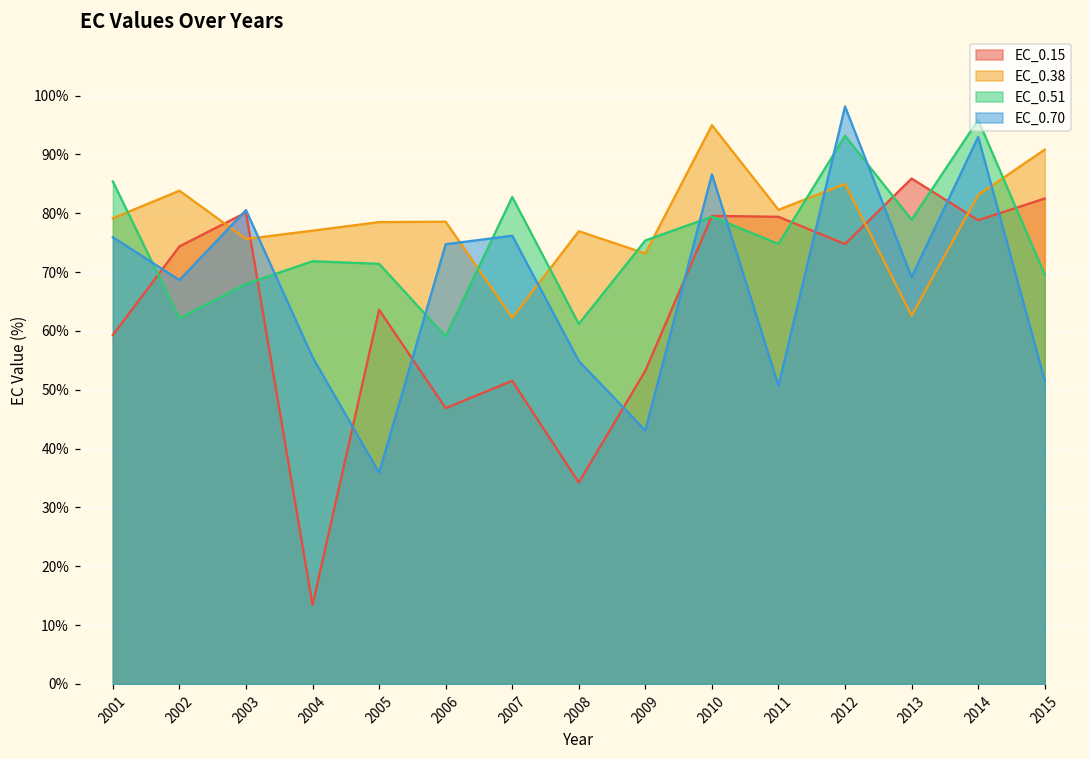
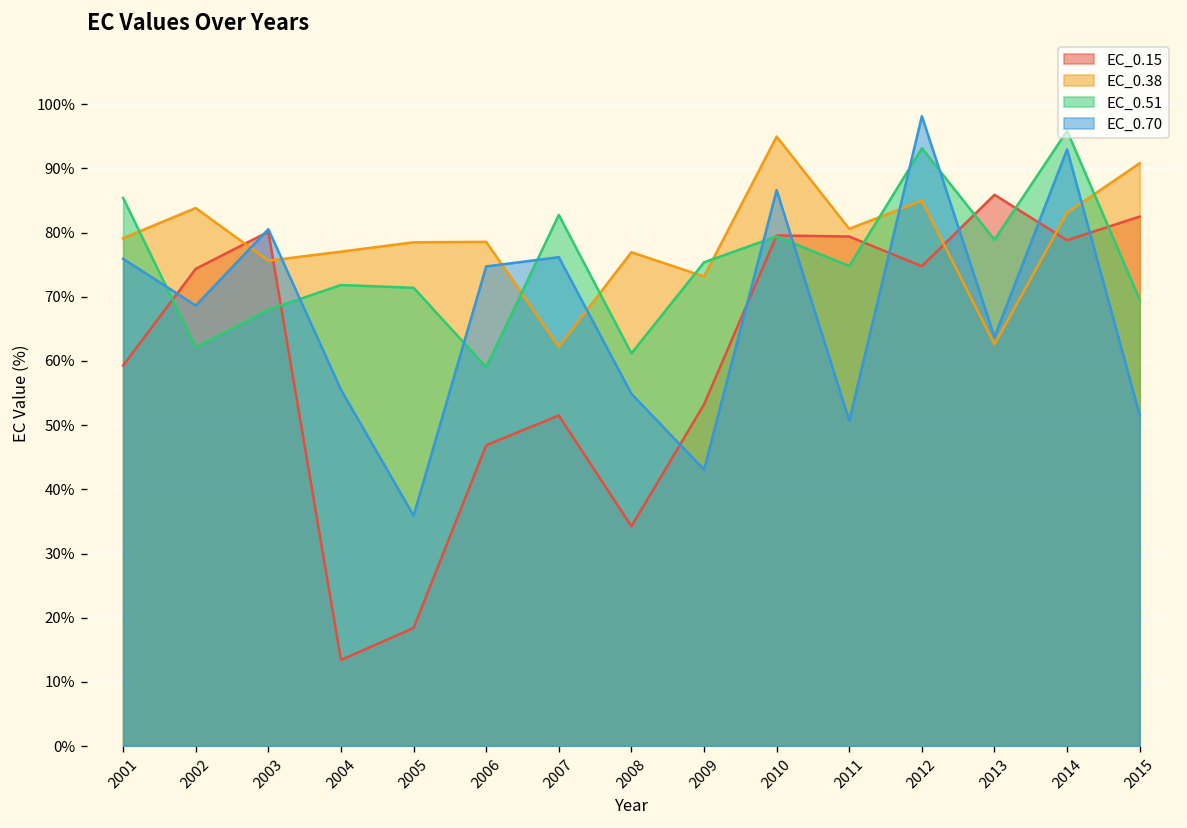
  {
    "EC_0.15": {
      "2001": "59%",
      "2002": "74%",
      "2004": "13%",
-     "2005": "64%",
+     "2005": "18%",
      "2006": "47%",
      "2007": "52%",
      "2008": "34%",
      "2009": "53%",
      "2011": "79%",
      "2012": "75%",
      "2013": "86%",
      "2014": "79%",
      "2015": "82%"
    },
    "EC_0.38": {
      "2001": "79%",
      "2002": "84%",
      "2003": "76%",
      "2004": "77%",
      "2005": "78%",
      "2006": "79%",
      "2007": "62%",
      "2008": "77%",
      "2009": "73%",
      "2010": "95%",
      "2011": "81%",
      "2012": "85%",
      "2013": "63%",
      "2014": "83%",
      "2015": "91%"
    },
    "EC_0.51": {
      "2001": "85%",
      "2002": "62%",
      "2003": "68%",
      "2004": "72%",
      "2005": "71%",
      "2006": "59%",
      "2007": "83%",
      "2008": "61%",
      "2009": "75%",
      "2011": "75%",
      "2012": "93%",
      "2013": "79%",
      "2015": "70%"
    },
    "EC_0.70": {
      "2001": "76%",
      "2002": "69%",
      "2004": "56%",
      "2005": "36%",
      "2006": "75%",
      "2007": "76%",
      "2008": "55%",
      "2009": "43%",
      "2010": "87%",
      "2011": "51%",
      "2012": "98%",
-     "2013": "69%",
+     "2013": "64%",
      "2014": "93%",
      "2015": "52%"
    }
  }
